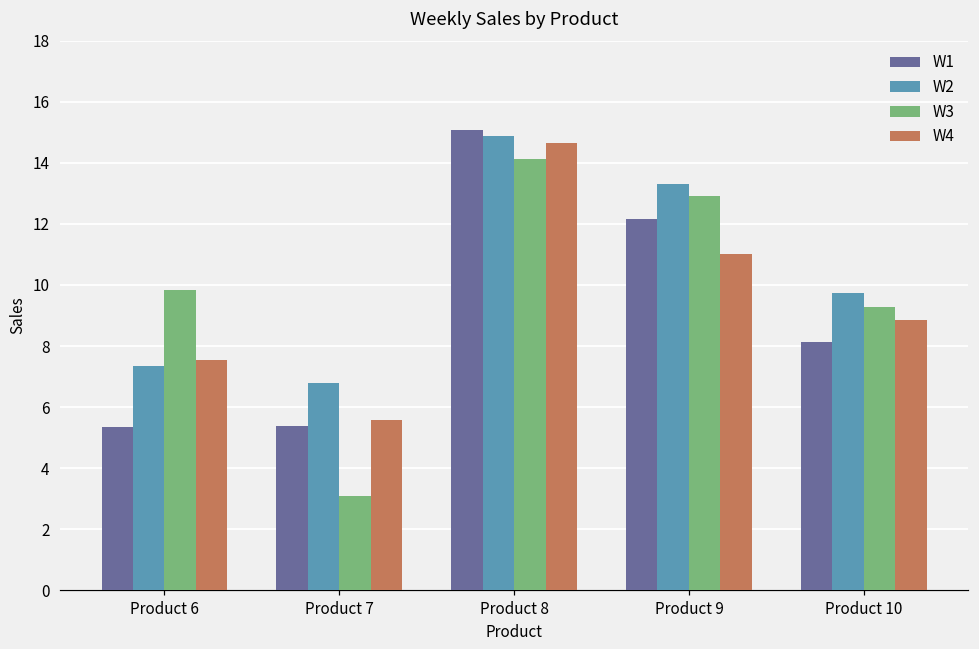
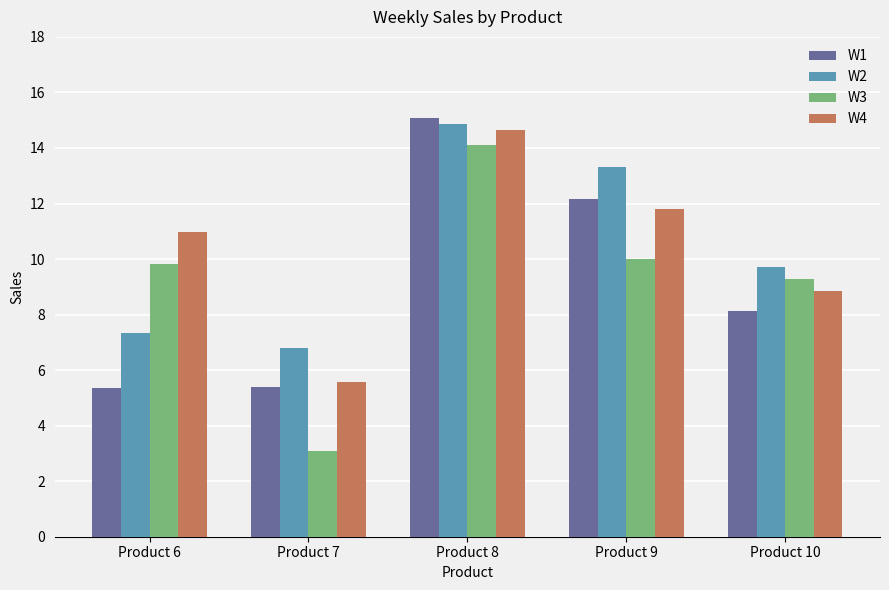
  {
    "W3": {
      "Product 6": 9.8,
      "Product 7": 3.1,
      "Product 8": 14.1,
-     "Product 9": 12.9,
+     "Product 9": 10.0,
      "Product 10": 9.3
    },
    "W4": {
-     "Product 6": 7.5,
+     "Product 6": 11.0,
      "Product 7": 5.6,
      "Product 8": 14.6,
-     "Product 9": 11.0,
+     "Product 9": 11.8,
      "Product 10": 8.8
    }
  }
